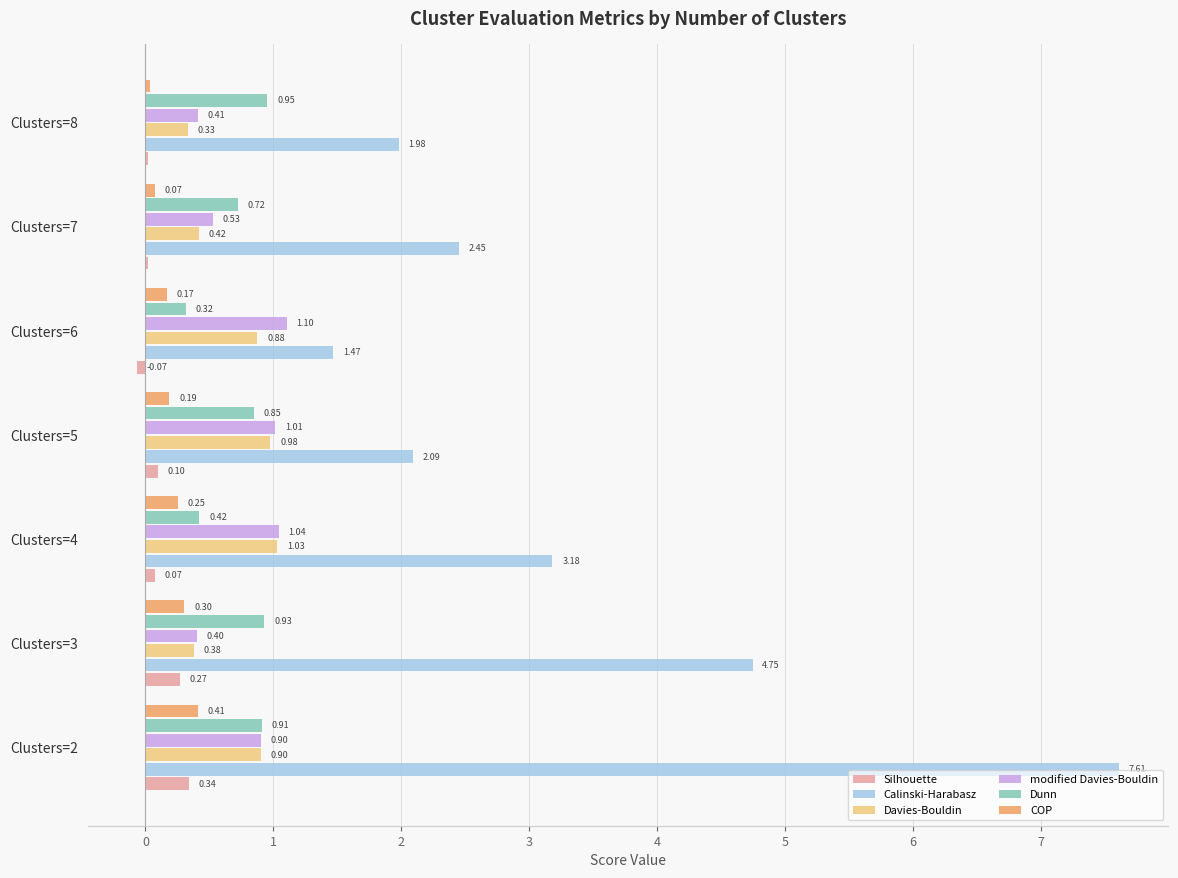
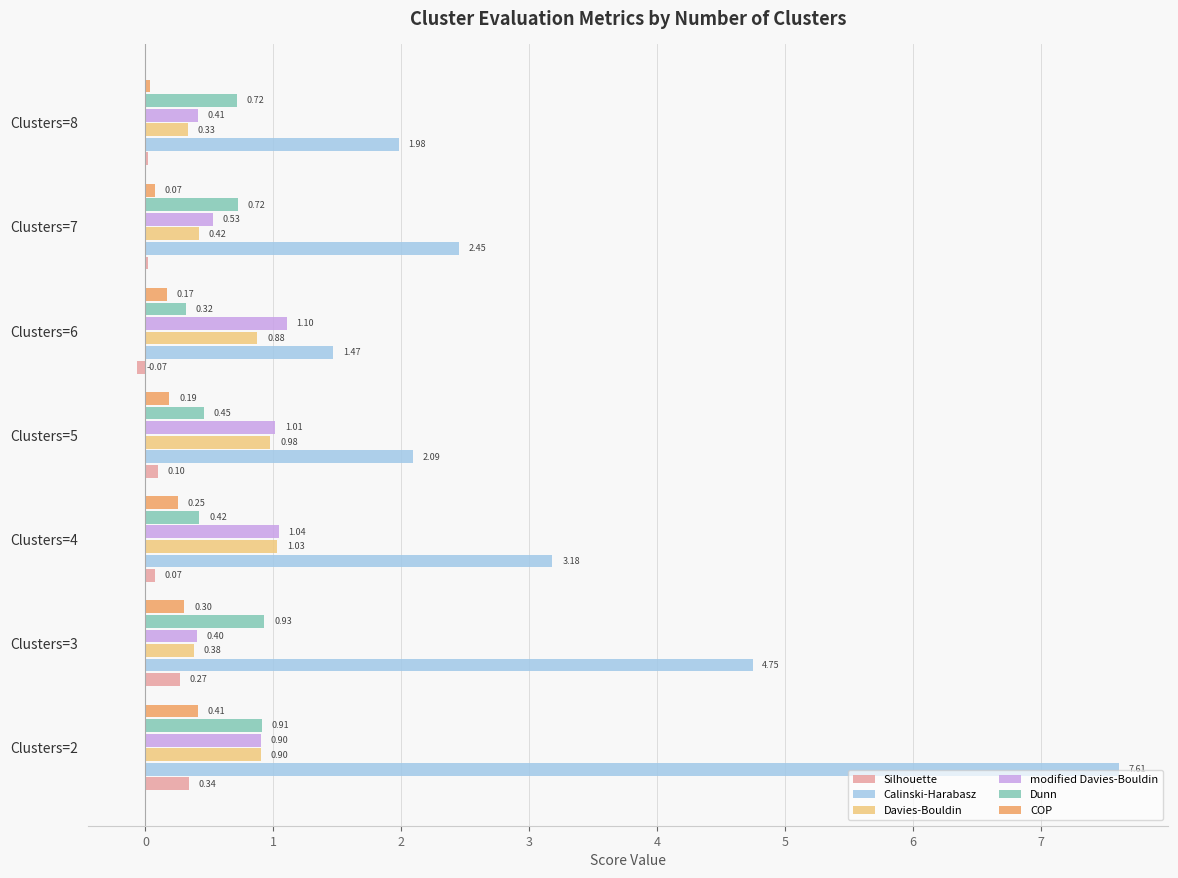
  {
    "Dunn": {
-     "Clusters=8": 0.95,
+     "Clusters=8": 0.72,
      "Clusters=7": 0.72,
      "Clusters=6": 0.32,
-     "Clusters=5": 0.85,
+     "Clusters=5": 0.45,
      "Clusters=4": 0.42,
      "Clusters=3": 0.93,
      "Clusters=2": 0.91
    }
  }
